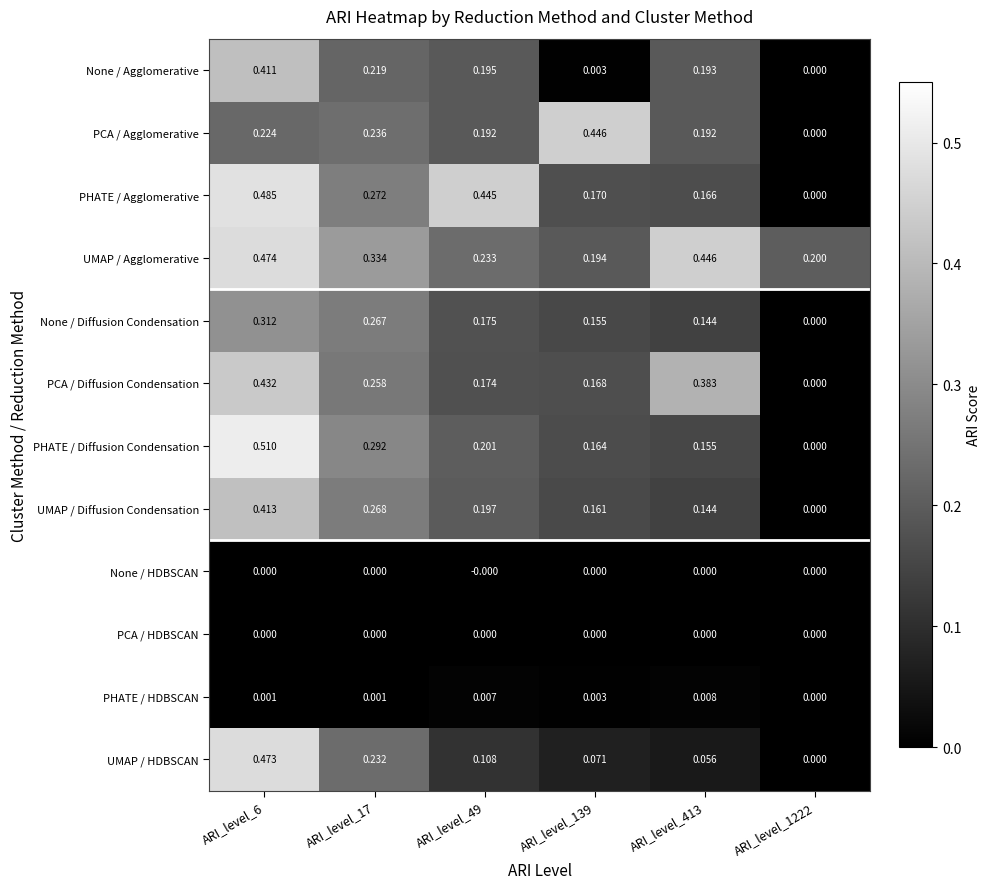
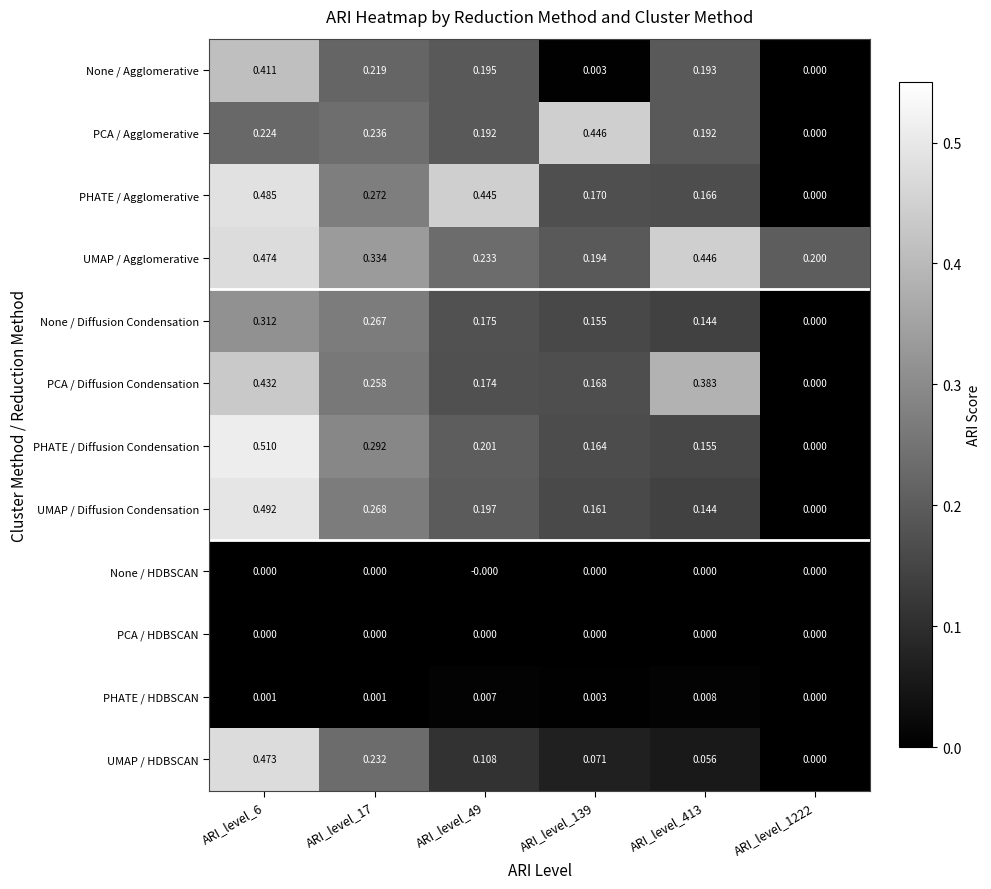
  {
    "None / Agglomerative": {
      "ARI_level_6": 0.411,
      "ARI_level_17": 0.219,
      "ARI_level_49": 0.195,
      "ARI_level_139": 0.003,
      "ARI_level_413": 0.193,
      "ARI_level_1222": 0.000
    },
    "PCA / Agglomerative": {
      "ARI_level_6": 0.224,
      "ARI_level_17": 0.236,
      "ARI_level_49": 0.192,
      "ARI_level_139": 0.446,
      "ARI_level_413": 0.192,
      "ARI_level_1222": 0.000
    },
    "PHATE / Agglomerative": {
      "ARI_level_6": 0.485,
      "ARI_level_17": 0.272,
      "ARI_level_49": 0.445,
      "ARI_level_139": 0.170,
      "ARI_level_413": 0.166,
      "ARI_level_1222": 0.000
    },
    "UMAP / Agglomerative": {
      "ARI_level_6": 0.474,
      "ARI_level_17": 0.334,
      "ARI_level_49": 0.233,
      "ARI_level_139": 0.194,
      "ARI_level_413": 0.446,
      "ARI_level_1222": 0.200
    },
    "None / Diffusion Condensation": {
      "ARI_level_6": 0.312,
      "ARI_level_17": 0.267,
      "ARI_level_49": 0.175,
      "ARI_level_139": 0.155,
      "ARI_level_413": 0.144,
      "ARI_level_1222": 0.000
    },
    "PCA / Diffusion Condensation": {
      "ARI_level_6": 0.432,
      "ARI_level_17": 0.258,
      "ARI_level_49": 0.174,
      "ARI_level_139": 0.168,
      "ARI_level_413": 0.383,
      "ARI_level_1222": 0.000
    },
    "PHATE / Diffusion Condensation": {
      "ARI_level_6": 0.510,
      "ARI_level_17": 0.292,
      "ARI_level_49": 0.201,
      "ARI_level_139": 0.164,
      "ARI_level_413": 0.155,
      "ARI_level_1222": 0.000
    },
    "UMAP / Diffusion Condensation": {
-     "ARI_level_6": 0.413,
+     "ARI_level_6": 0.492,
      "ARI_level_17": 0.268,
      "ARI_level_49": 0.197,
      "ARI_level_139": 0.161,
      "ARI_level_413": 0.144,
      "ARI_level_1222": 0.000
    },
    "None / HDBSCAN": {
      "ARI_level_6": 0.000,
      "ARI_level_17": 0.000,
      "ARI_level_49": -0.000,
      "ARI_level_139": 0.000,
      "ARI_level_413": 0.000,
      "ARI_level_1222": 0.000
    },
    "PCA / HDBSCAN": {
      "ARI_level_6": 0.000,
      "ARI_level_17": 0.000,
      "ARI_level_49": 0.000,
      "ARI_level_139": 0.000,
      "ARI_level_413": 0.000,
      "ARI_level_1222": 0.000
    },
    "PHATE / HDBSCAN": {
      "ARI_level_6": 0.001,
      "ARI_level_17": 0.001,
      "ARI_level_49": 0.007,
      "ARI_level_139": 0.003,
      "ARI_level_413": 0.008,
      "ARI_level_1222": 0.000
    },
    "UMAP / HDBSCAN": {
      "ARI_level_6": 0.473,
      "ARI_level_17": 0.232,
      "ARI_level_49": 0.108,
      "ARI_level_139": 0.071,
      "ARI_level_413": 0.056,
      "ARI_level_1222": 0.000
    }
  }
